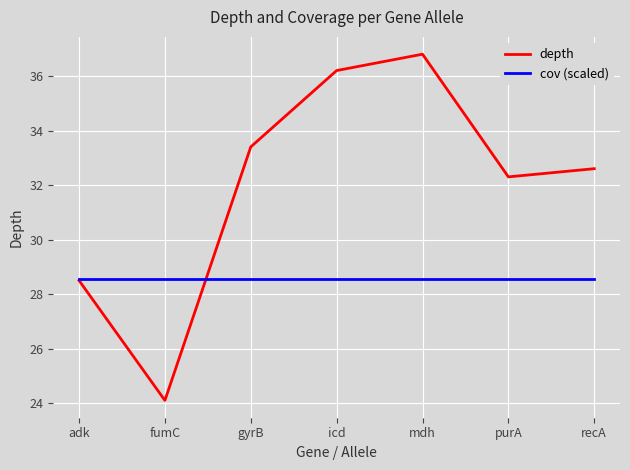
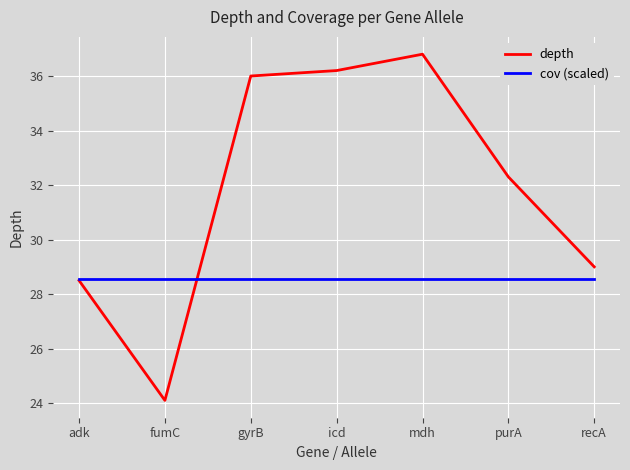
  {
    "depth": {
      "fumC": 24.1,
-     "gyrB": 33.4,
+     "gyrB": 36.0,
      "icd": 36.2,
      "mdh": 36.8,
      "purA": 32.3,
-     "recA": 32.6
+     "recA": 29.0
    },
    "cov (scaled)": {
      "fumC": 28.6,
      "gyrB": 28.6,
      "icd": 28.6,
      "mdh": 28.6,
      "purA": 28.6,
      "recA": 28.6
    }
  }
